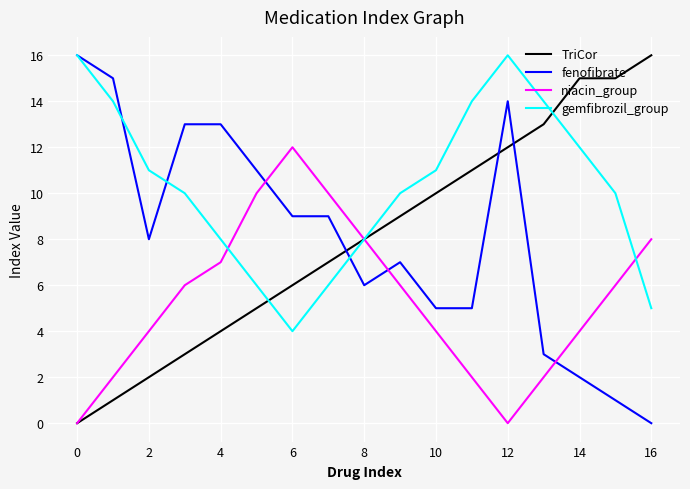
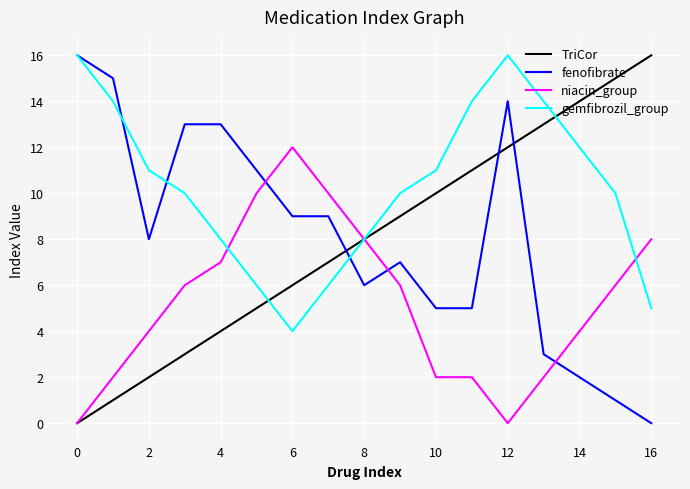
  {
    "TriCor": {
      "2": 2,
      "4": 4,
      "6": 6,
      "10": 10,
      "12": 12,
-     "14": 15,
+     "14": 14,
      "16": 16
    },
    "fenofibrate": {
      "2": 8,
      "4": 13,
      "6": 9,
      "8": 6,
      "10": 5,
      "12": 14,
      "14": 2,
      "16": 0
    },
    "niacin_group": {
      "2": 4,
      "4": 7,
      "6": 12,
-     "10": 4,
+     "10": 2,
      "12": 0,
      "14": 4,
      "16": 8
    },
    "gemfibrozil_group": {
      "2": 11,
      "4": 8,
      "6": 4,
      "10": 11,
      "12": 16,
      "14": 12,
      "16": 5
    }
  }
